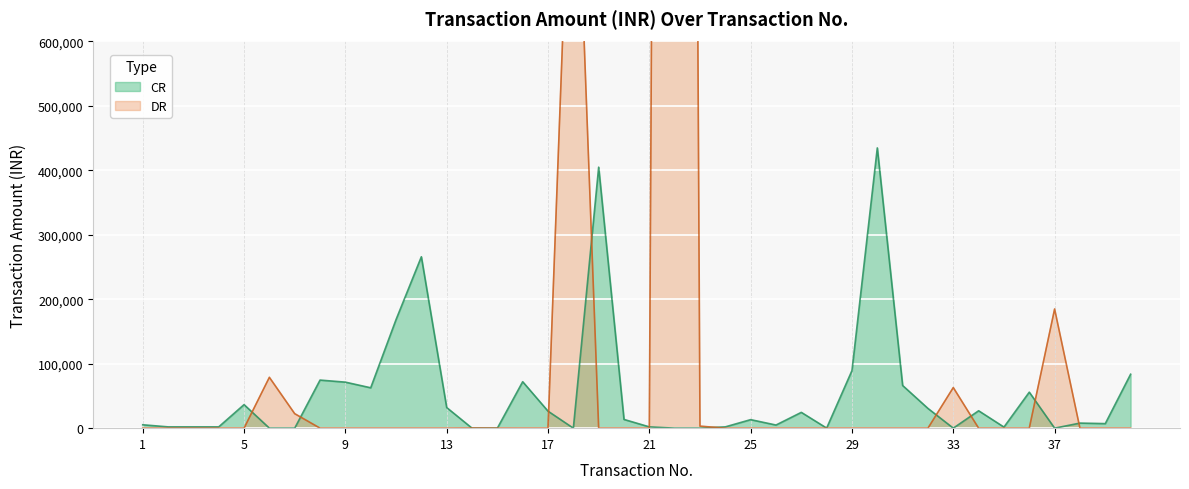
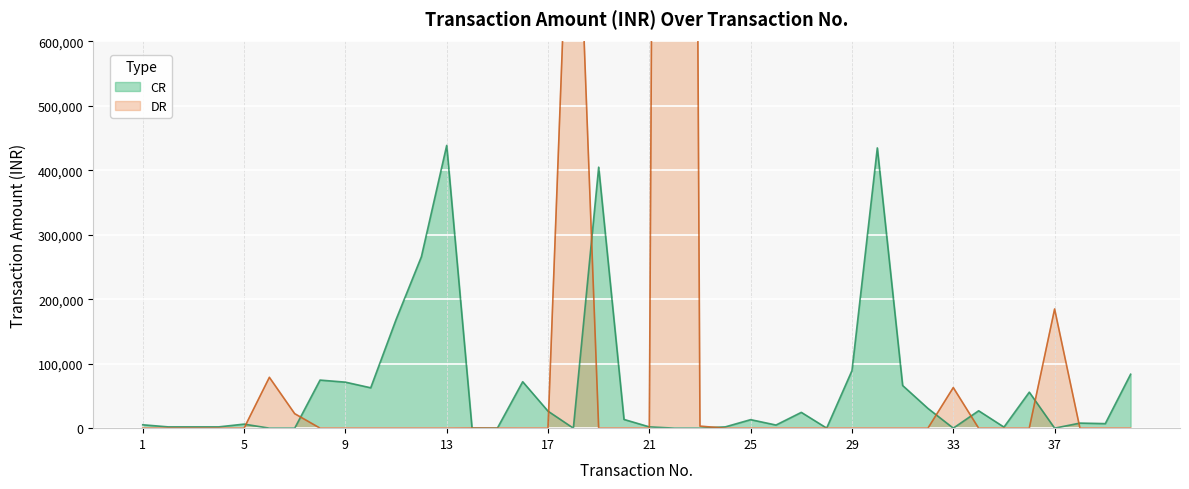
  {
    "CR": {
      "1": "10,000",
-     "5": "40,000",
+     "5": "10,000",
      "9": "70,000",
-     "13": "30,000",
+     "13": "440,000",
      "17": "30,000",
      "25": "10,000",
      "29": "90,000",
      "33": "0",
      "37": "0"
    },
    "DR": {
      "1": "0",
      "5": "0",
      "9": "0",
      "13": "0",
      "17": "0",
      "25": "0",
      "29": "0",
      "33": "60,000",
      "37": "180,000"
    }
  }
